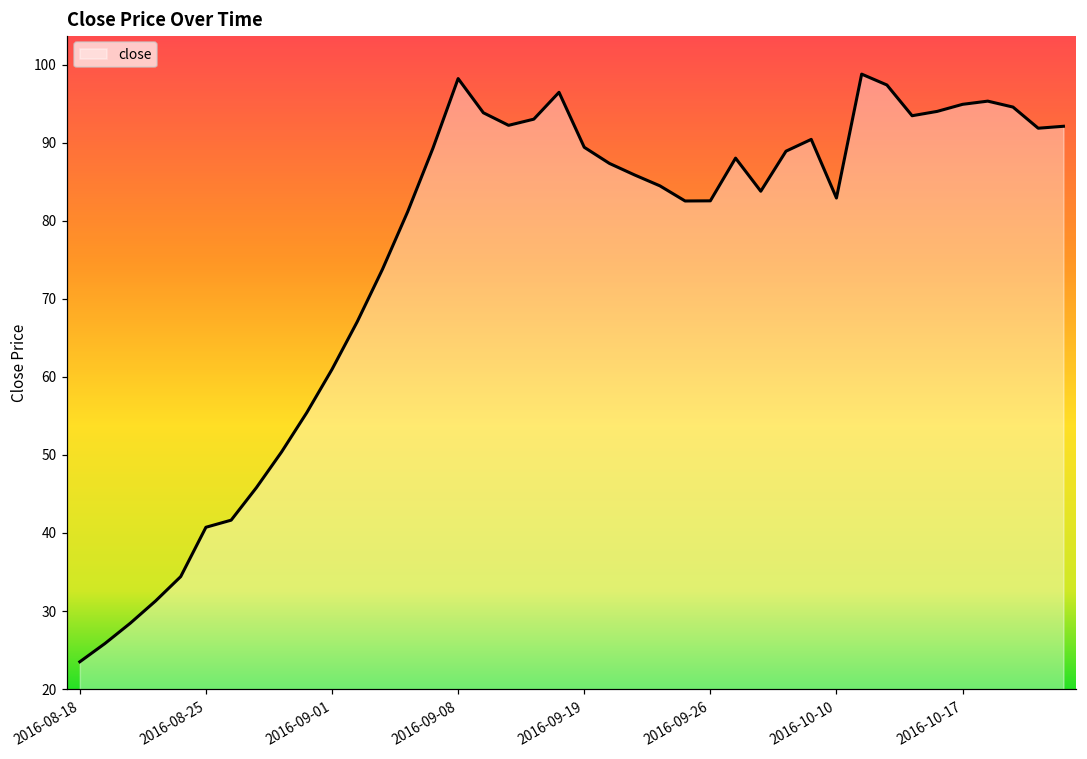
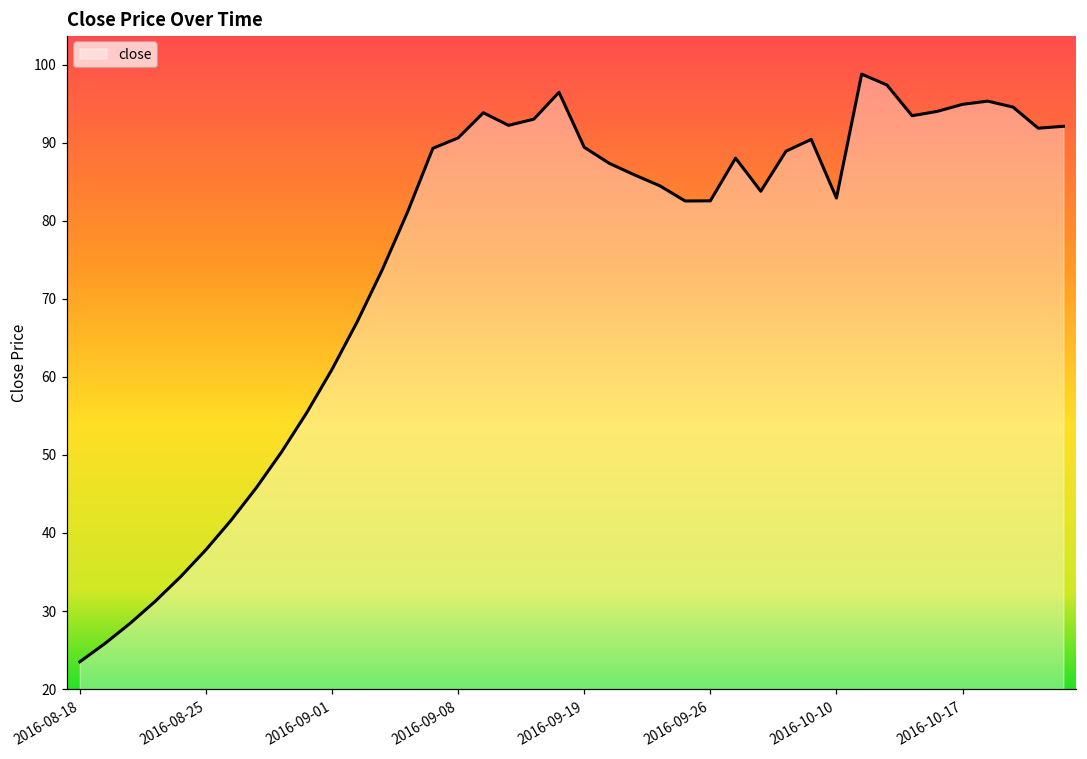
  {
    "2016-08-18": 24,
-   "2016-08-25": 41,
+   "2016-08-25": 38,
    "2016-09-01": 61,
-   "2016-09-08": 98,
+   "2016-09-08": 91,
    "2016-09-19": 89,
    "2016-09-26": 83,
    "2016-10-10": 83,
    "2016-10-17": 95
  }
